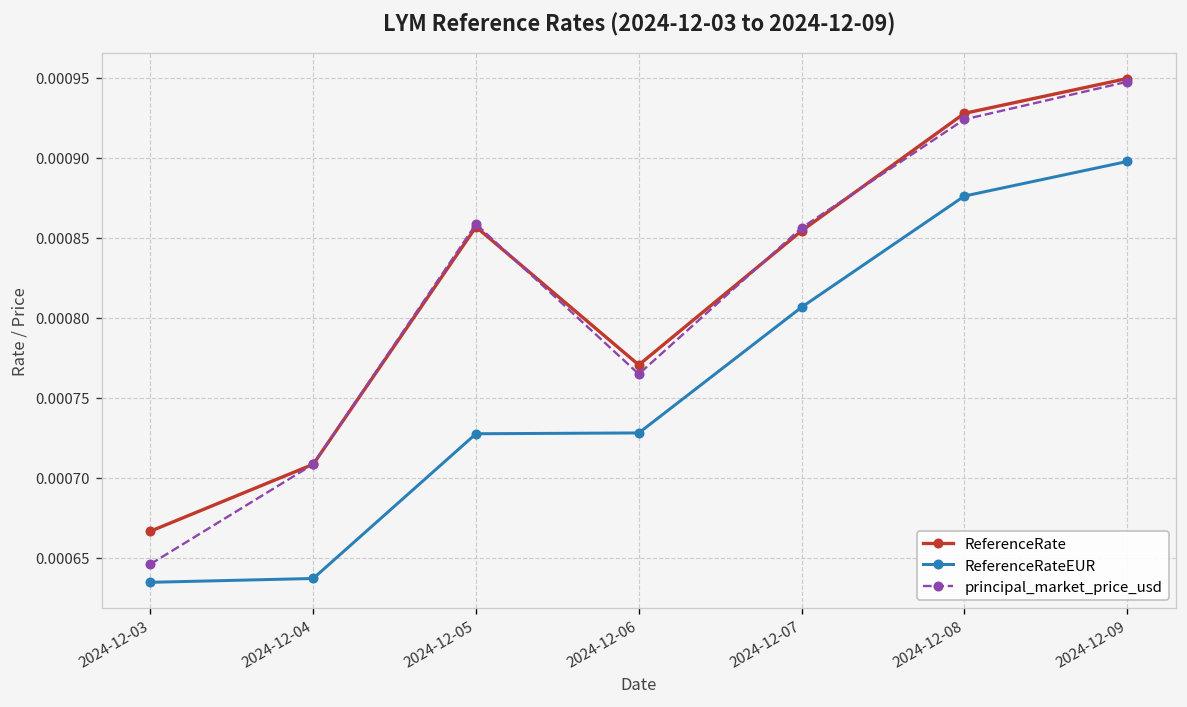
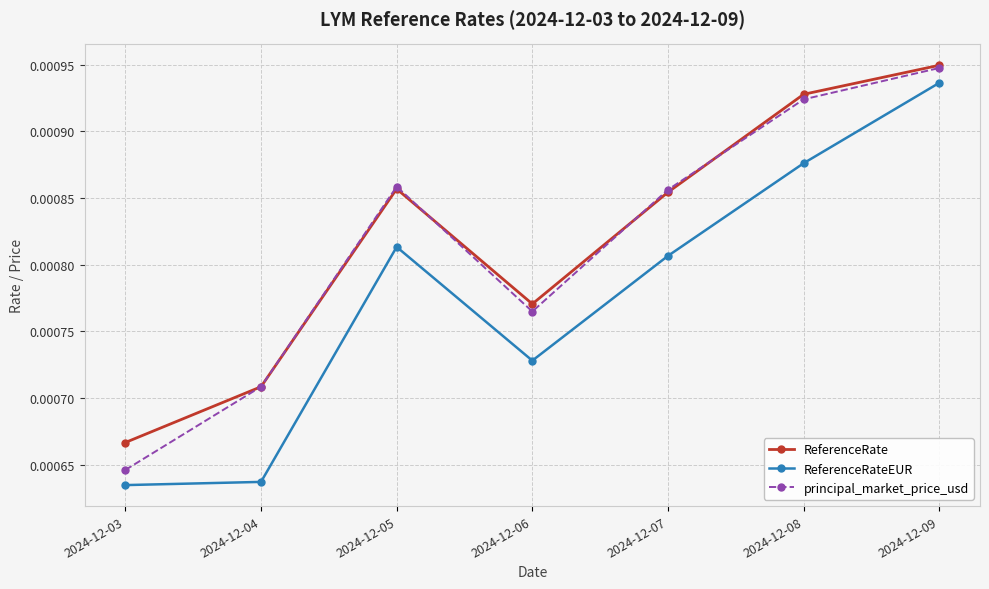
  {
    "ReferenceRate": {
      "2024-12-03": 0.000667,
      "2024-12-06": 0.000771,
      "2024-12-08": 0.000928,
      "2024-12-09": 0.000950
    },
    "ReferenceRateEUR": {
      "2024-12-03": 0.000635,
      "2024-12-04": 0.000637,
-     "2024-12-05": 0.000728,
+     "2024-12-05": 0.000813,
      "2024-12-06": 0.000728,
      "2024-12-07": 0.000807,
      "2024-12-08": 0.000876,
-     "2024-12-09": 0.000898
+     "2024-12-09": 0.000936
    },
    "principal_market_price_usd": {
      "2024-12-03": 0.000646,
      "2024-12-06": 0.000765,
      "2024-12-08": 0.000924,
      "2024-12-09": 0.000948
    }
  }
